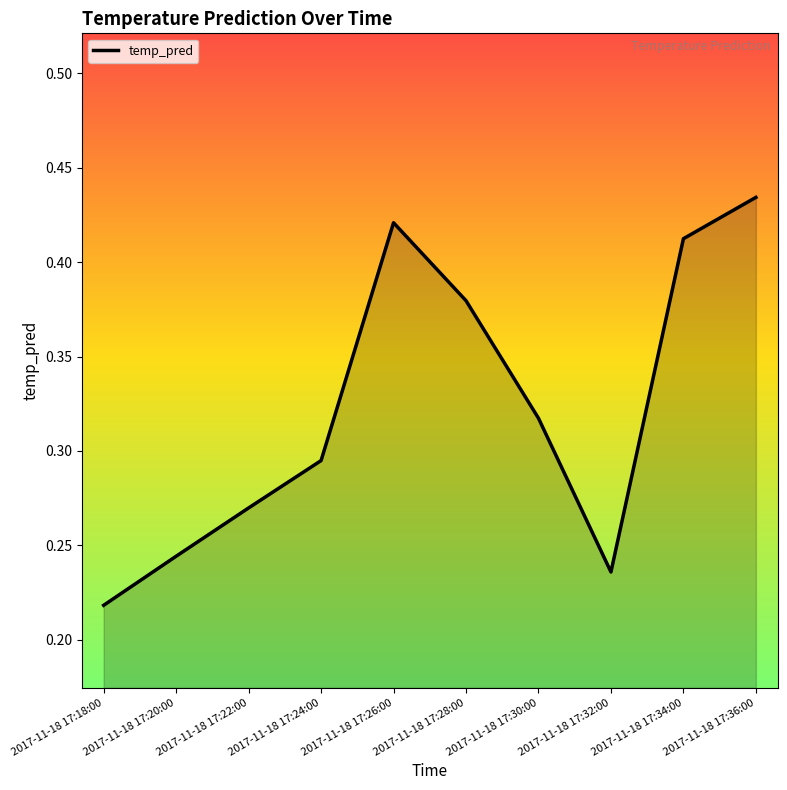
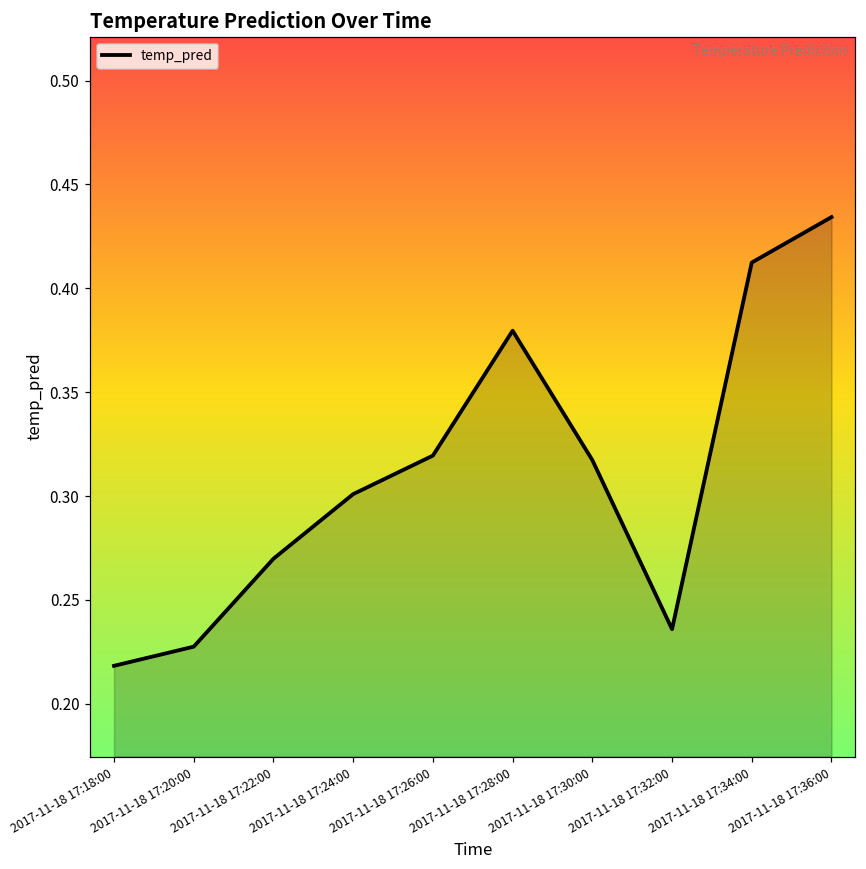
  {
    "2017-11-18 17:18:00": 0.218,
-   "2017-11-18 17:20:00": 0.244,
+   "2017-11-18 17:20:00": 0.228,
    "2017-11-18 17:22:00": 0.270,
-   "2017-11-18 17:24:00": 0.295,
-   "2017-11-18 17:26:00": 0.421,
+   "2017-11-18 17:24:00": 0.301,
+   "2017-11-18 17:26:00": 0.319,
    "2017-11-18 17:28:00": 0.380,
    "2017-11-18 17:30:00": 0.317,
    "2017-11-18 17:32:00": 0.236,
    "2017-11-18 17:34:00": 0.412,
    "2017-11-18 17:36:00": 0.434
  }
